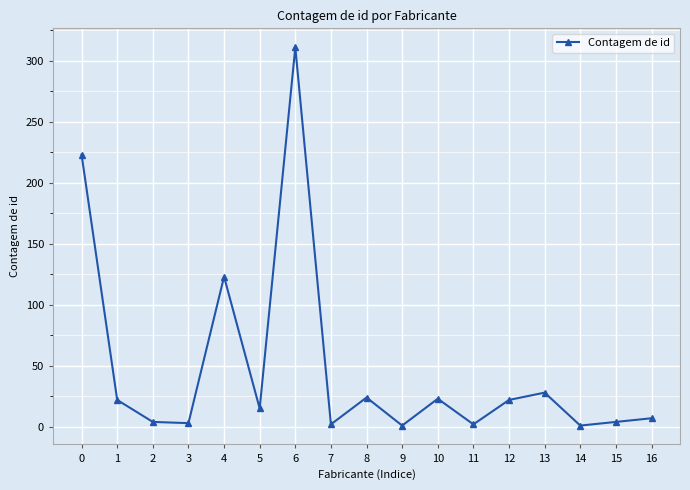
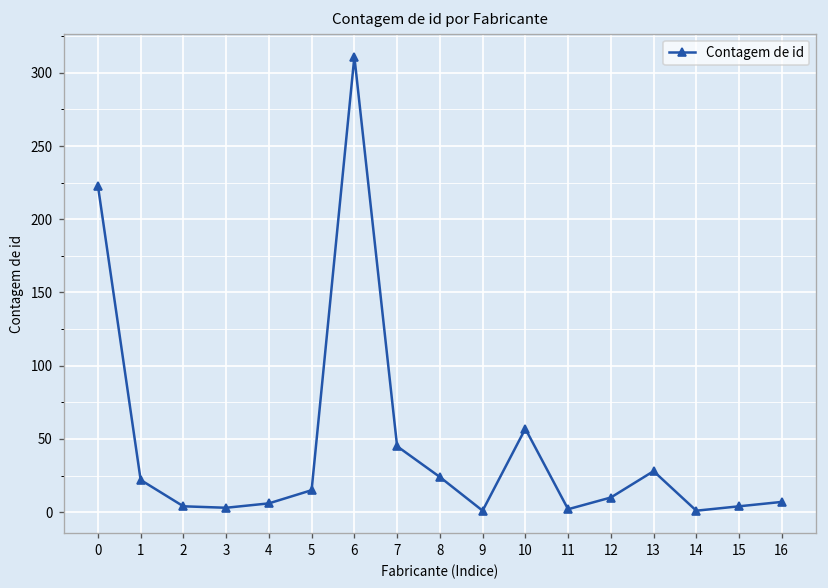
  {
    "0": 223,
    "1": 22,
    "2": 4,
    "3": 3,
-   "4": 123,
+   "4": 6,
    "5": 15,
    "6": 311,
-   "7": 2,
+   "7": 45,
    "8": 24,
    "9": 1,
-   "10": 23,
+   "10": 57,
    "11": 2,
-   "12": 22,
+   "12": 10,
    "13": 28,
    "14": 1,
    "15": 4,
    "16": 7
  }
